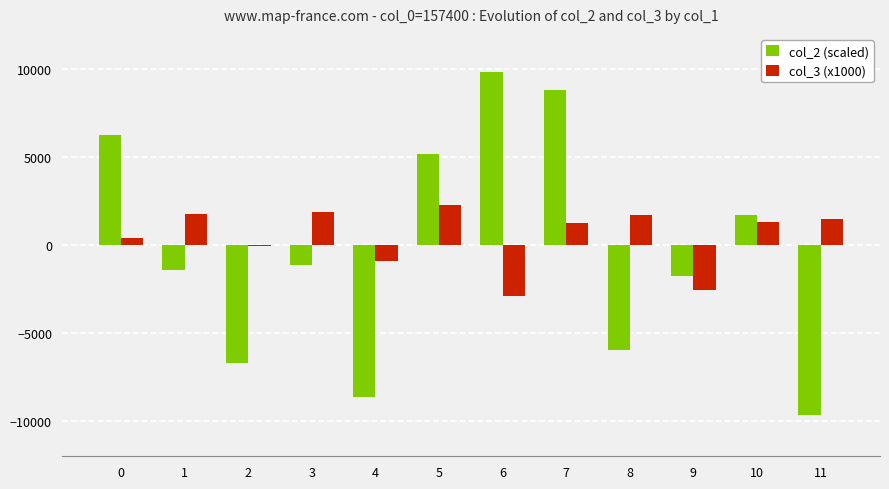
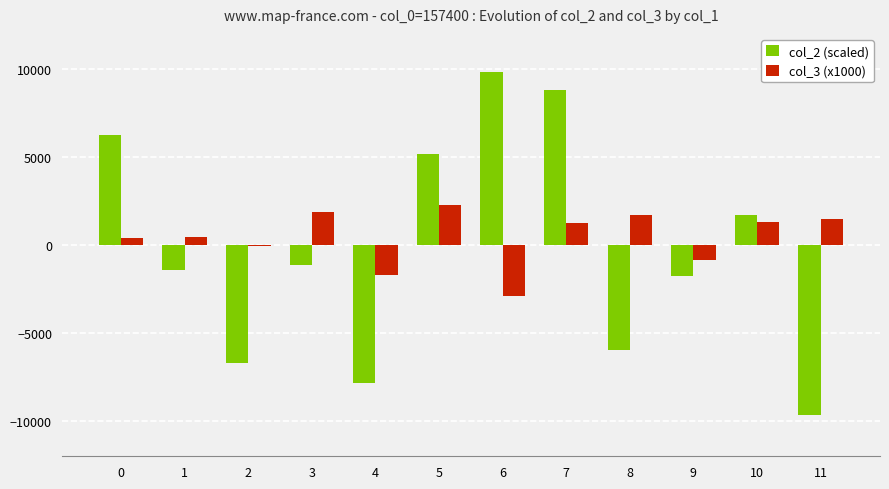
  {
    "col_2 (scaled)": {
      "0": 6200,
      "1": -1400,
      "2": -6700,
      "3": -1100,
-     "4": -8600,
+     "4": -7800,
      "5": 5200,
      "6": 9800,
      "7": 8800,
      "8": -6000,
      "9": -1800,
      "10": 1700,
      "11": -9700
    },
    "col_3 (x1000)": {
      "0": 400,
-     "1": 1800,
+     "1": 500,
      "3": 1900,
-     "4": -900,
+     "4": -1700,
      "5": 2300,
      "6": -2900,
      "7": 1300,
      "8": 1700,
-     "9": -2600,
+     "9": -900,
      "10": 1300,
      "11": 1500
    }
  }
